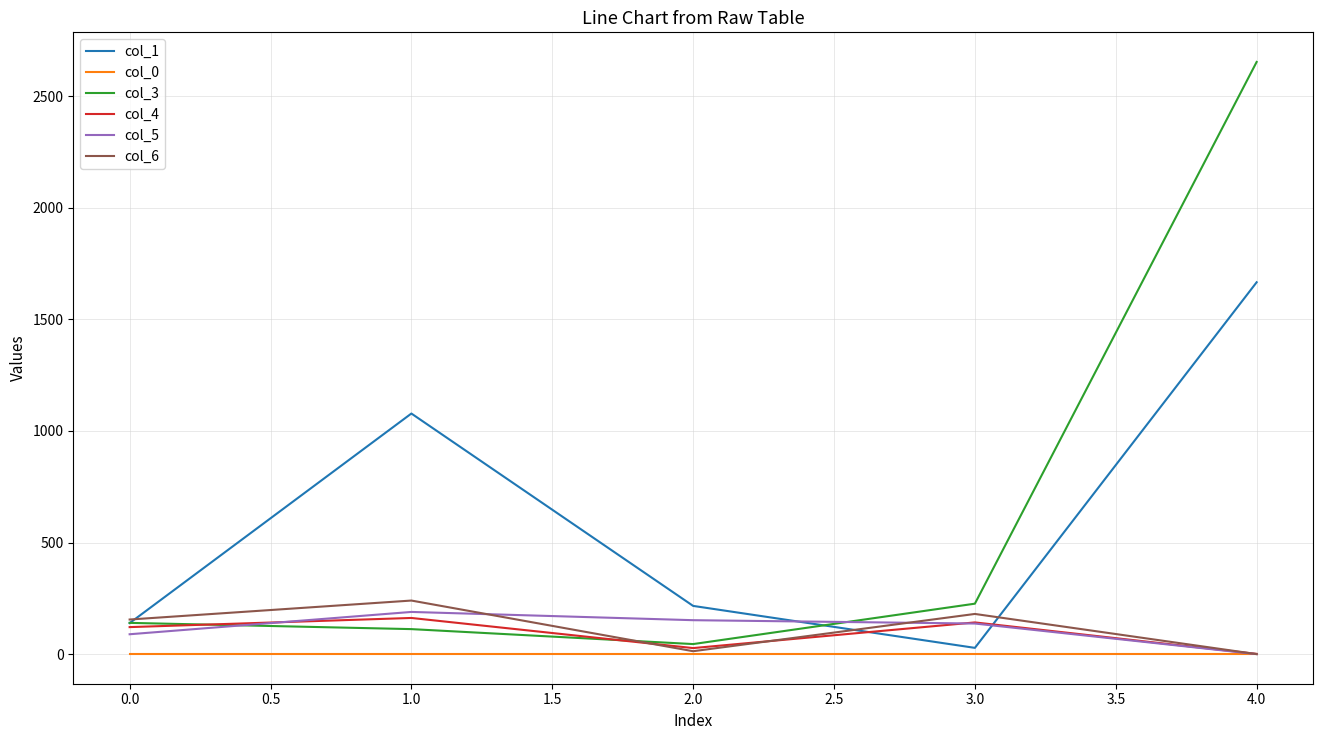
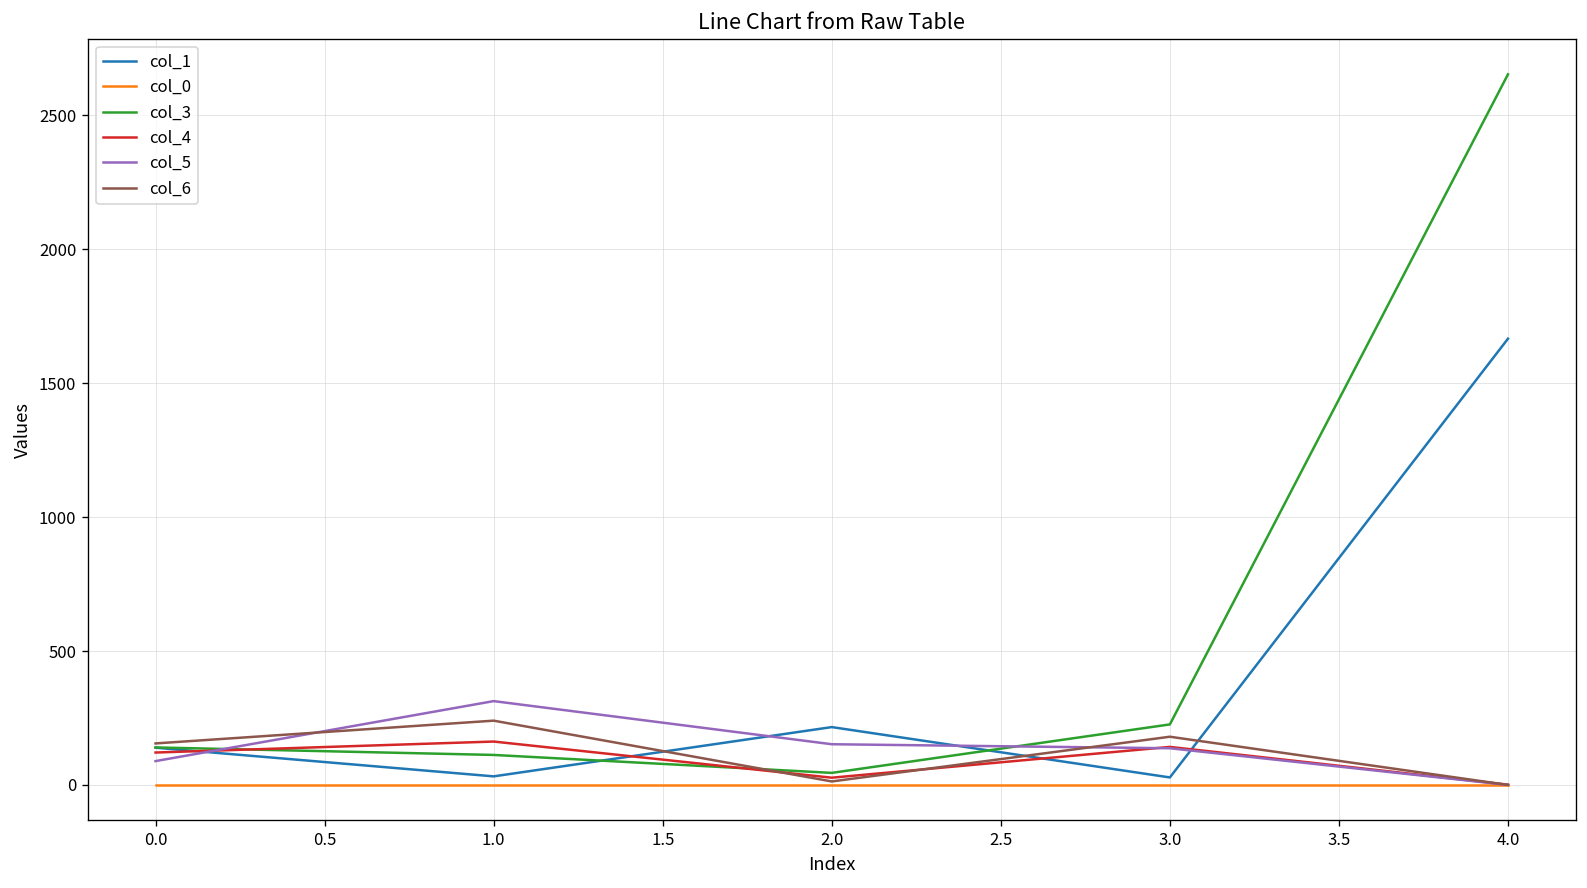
  {
    "col_1": {
-     "1.0": 1080,
+     "1.0": 30,
      "2.0": 220,
      "3.0": 30,
      "4.0": 1670
    },
    "col_0": {
      "0.0": 0,
      "1.0": 0,
      "2.0": 0,
      "3.0": 0
    },
    "col_3": {
      "1.0": 110,
      "2.0": 50,
      "3.0": 230,
      "4.0": 2650
    },
    "col_4": {
      "0.0": 120,
      "1.0": 160,
      "2.0": 30
    },
    "col_5": {
      "0.0": 90,
-     "1.0": 190,
+     "1.0": 310,
      "2.0": 150
    },
    "col_6": {
      "0.0": 160,
      "1.0": 240,
      "2.0": 10,
      "3.0": 180
    }
  }
